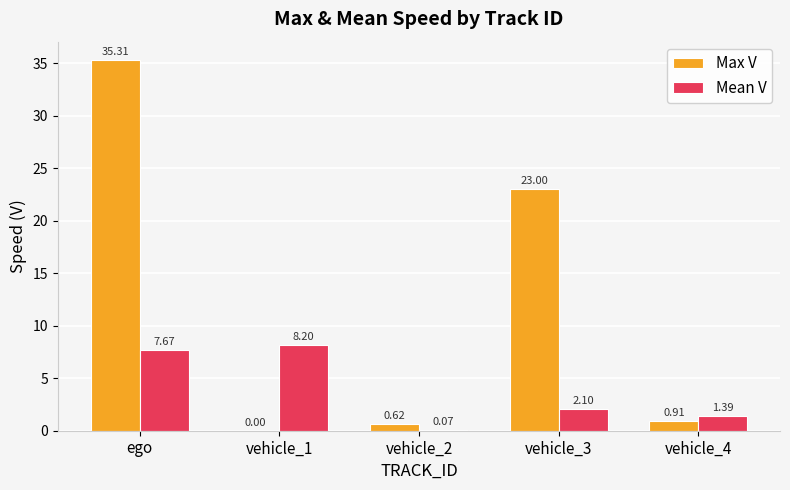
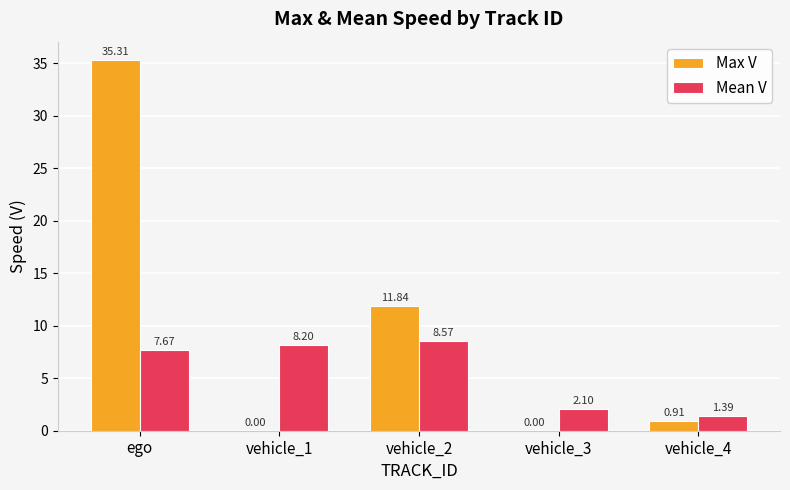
  {
    "Max V": {
      "ego": 35.31,
      "vehicle_1": 0.00,
-     "vehicle_2": 0.62,
-     "vehicle_3": 23.00,
+     "vehicle_2": 11.84,
+     "vehicle_3": 0.00,
      "vehicle_4": 0.91
    },
    "Mean V": {
      "ego": 7.67,
      "vehicle_1": 8.20,
-     "vehicle_2": 0.07,
+     "vehicle_2": 8.57,
      "vehicle_3": 2.10,
      "vehicle_4": 1.39
    }
  }
